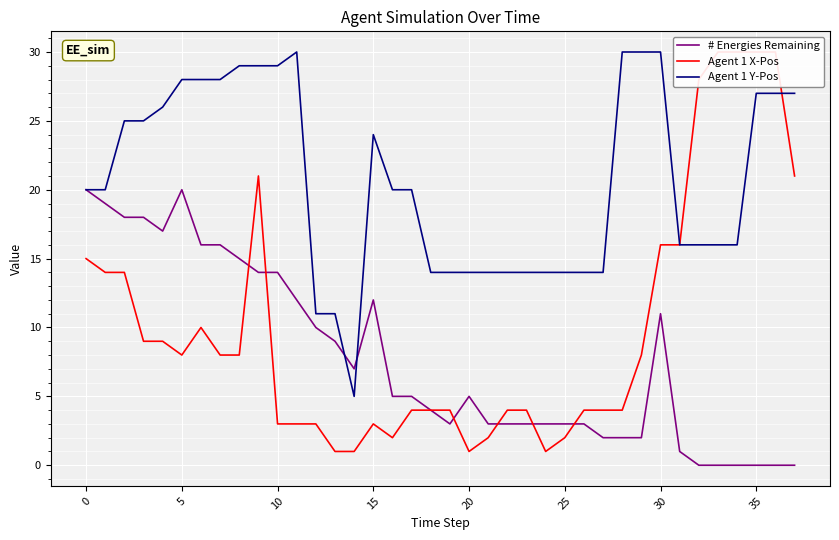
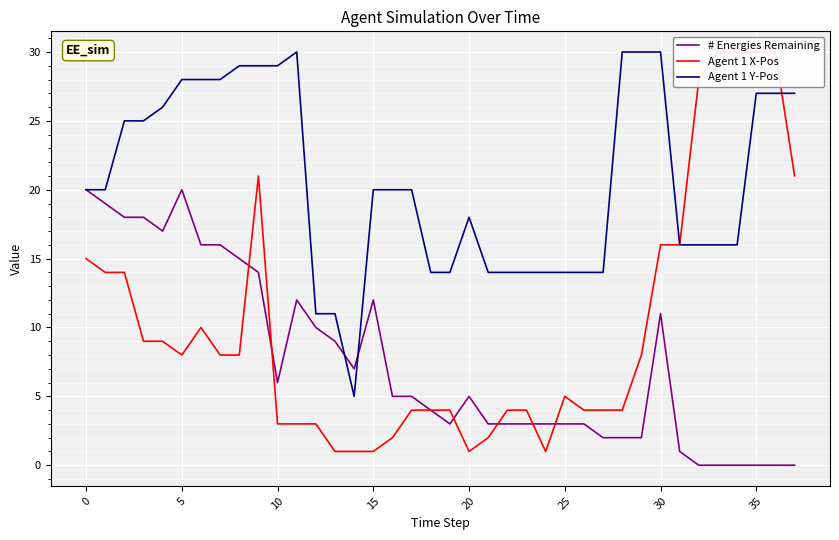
  {
    "# Energies Remaining": {
      "5": 20,
-     "10": 14,
+     "10": 6,
      "15": 12,
      "20": 5,
      "25": 3,
      "30": 11,
      "35": 0
    },
    "Agent 1 X-Pos": {
      "0": 15,
      "5": 8,
      "10": 3,
-     "15": 3,
+     "15": 1,
      "20": 1,
-     "25": 2,
+     "25": 5,
      "30": 16
    },
    "Agent 1 Y-Pos": {
      "5": 28,
      "10": 29,
-     "15": 24,
-     "20": 14,
+     "15": 20,
+     "20": 18,
      "25": 14,
      "30": 30,
      "35": 27
    }
  }
